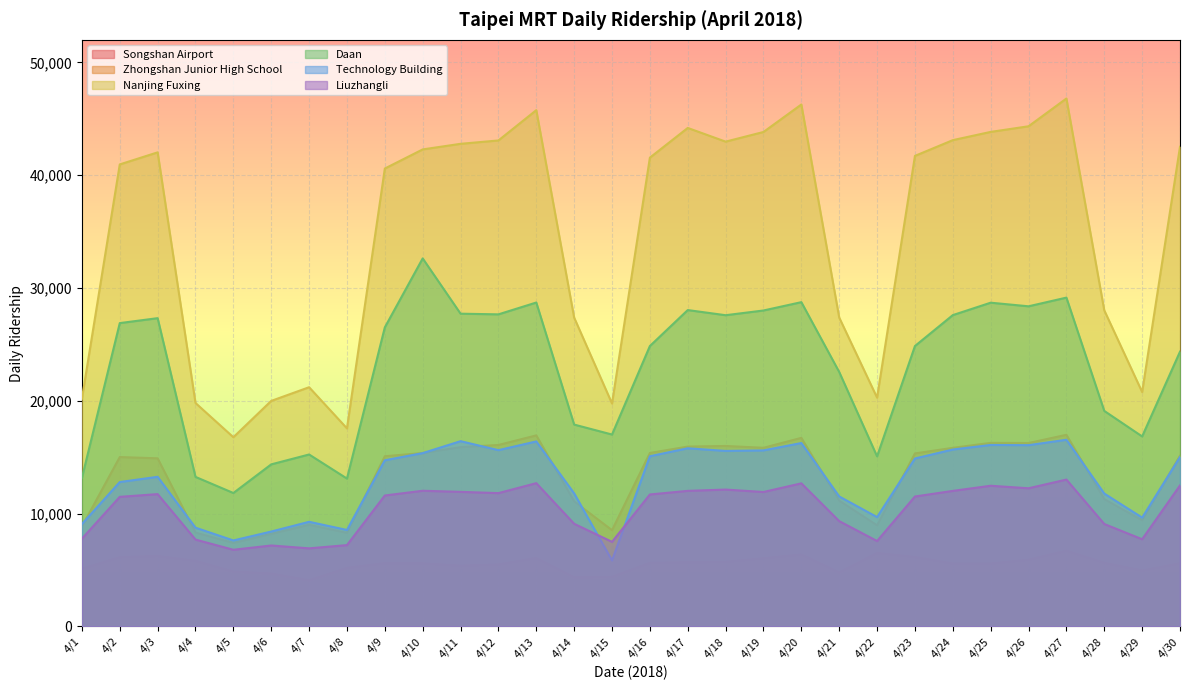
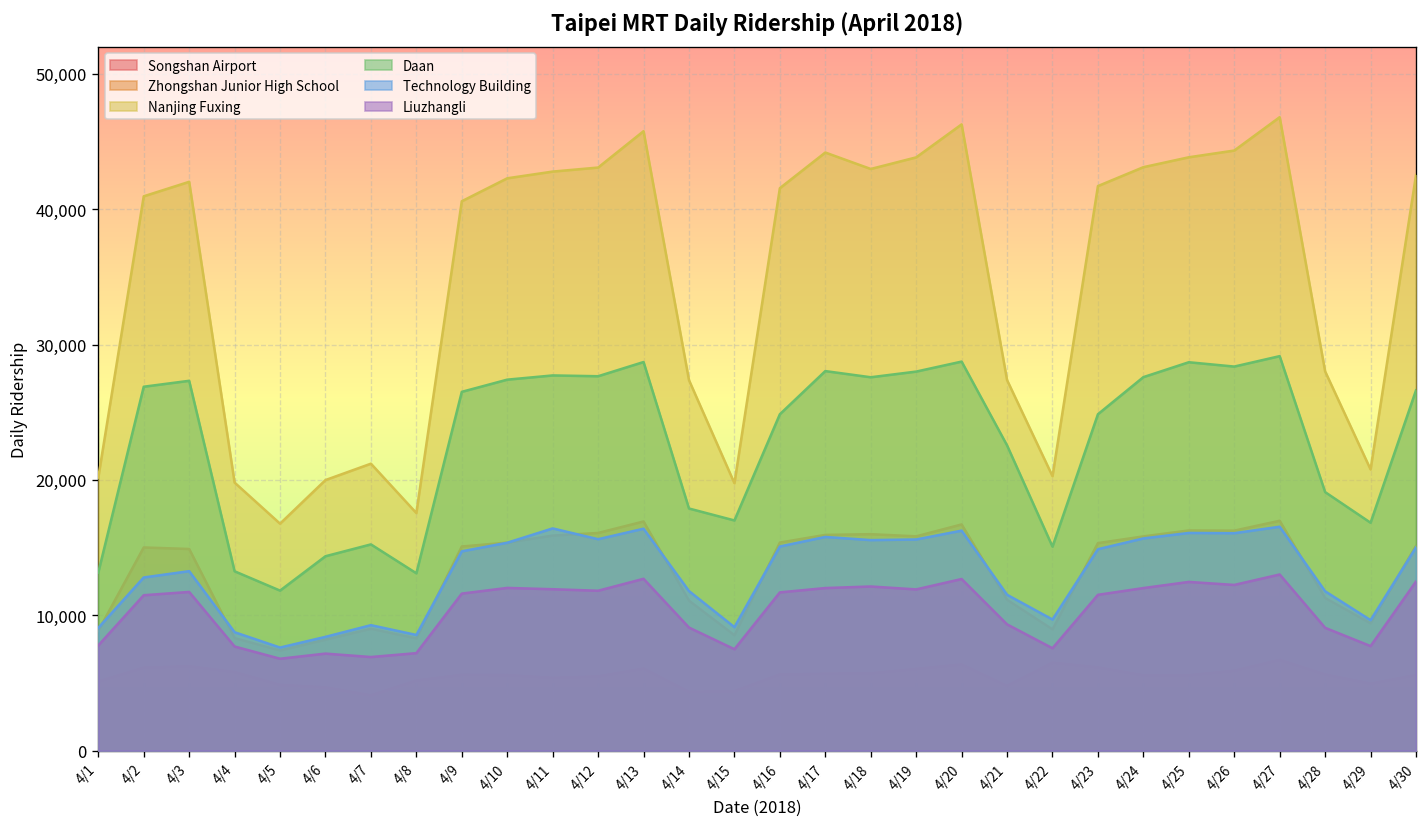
  {
    "Daan": {
      "4/1": "13,200",
      "4/2": "26,900",
      "4/3": "27,300",
      "4/4": "13,300",
      "4/5": "11,800",
      "4/6": "14,400",
      "4/7": "15,200",
      "4/8": "13,100",
      "4/9": "26,500",
-     "4/10": "32,600",
+     "4/10": "27,400",
      "4/11": "27,700",
      "4/12": "27,700",
      "4/13": "28,700",
      "4/14": "17,900",
      "4/15": "17,000",
      "4/16": "24,900",
      "4/17": "28,000",
      "4/18": "27,600",
      "4/19": "28,000",
      "4/20": "28,700",
      "4/21": "22,600",
      "4/22": "15,100",
      "4/23": "24,900",
      "4/24": "27,600",
      "4/25": "28,700",
      "4/26": "28,400",
      "4/27": "29,100",
      "4/28": "19,100",
      "4/29": "16,800",
-     "4/30": "24,400"
+     "4/30": "26,600"
    },
    "Technology Building": {
      "4/2": "12,800",
      "4/3": "13,300",
      "4/4": "8,800",
      "4/7": "9,300",
      "4/8": "8,500",
      "4/9": "14,700",
      "4/11": "16,400",
      "4/12": "15,600",
      "4/13": "16,400",
      "4/14": "11,800",
-     "4/15": "5,800",
+     "4/15": "9,100",
      "4/16": "15,100",
      "4/18": "15,600",
      "4/19": "15,600",
      "4/20": "16,300",
      "4/21": "11,500",
      "4/22": "9,700",
      "4/23": "14,900",
      "4/27": "16,500",
      "4/28": "11,800",
      "4/29": "9,600"
    },
    "Liuzhangli": {
      "4/1": "7,800",
      "4/2": "11,500",
      "4/3": "11,700",
      "4/4": "7,700",
      "4/5": "6,800",
      "4/6": "7,200",
      "4/7": "6,900",
      "4/8": "7,200",
      "4/9": "11,600",
      "4/10": "12,000",
      "4/11": "11,900",
      "4/12": "11,800",
      "4/13": "12,700",
      "4/14": "9,100",
      "4/15": "7,500",
      "4/16": "11,700",
      "4/17": "12,000",
      "4/18": "12,100",
      "4/19": "11,900",
      "4/20": "12,700",
      "4/21": "9,300",
      "4/22": "7,600",
      "4/23": "11,500",
      "4/24": "12,000",
      "4/25": "12,500",
      "4/26": "12,200",
      "4/27": "13,000",
      "4/28": "9,100",
      "4/29": "7,700",
      "4/30": "12,500"
    }
  }
